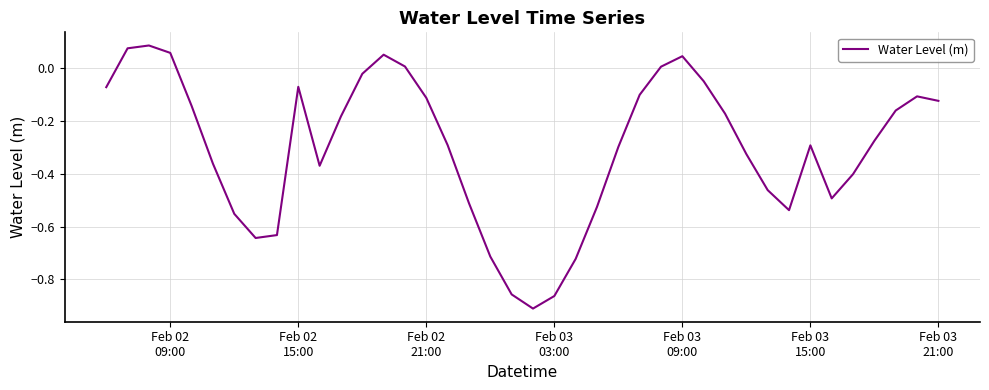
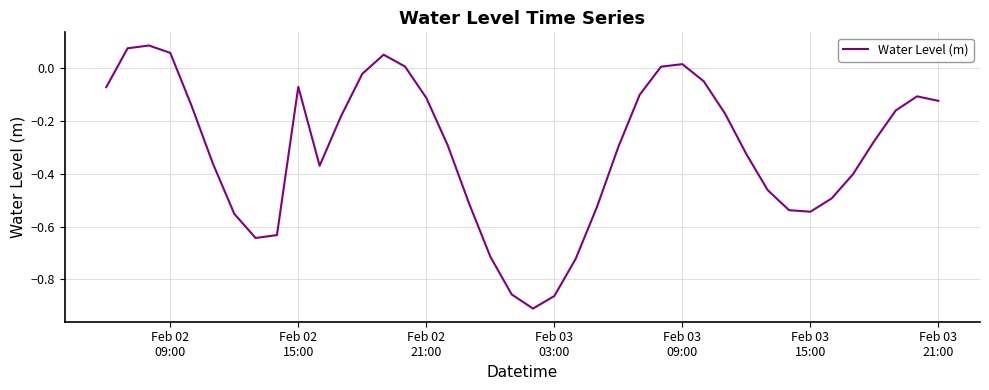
  {
    "Feb 02 09:00": 0.06,
    "Feb 02 15:00": -0.07,
    "Feb 02 21:00": -0.11,
    "Feb 03 03:00": -0.86,
-   "Feb 03 09:00": 0.04,
-   "Feb 03 15:00": -0.29,
+   "Feb 03 09:00": 0.01,
+   "Feb 03 15:00": -0.54,
    "Feb 03 21:00": -0.12
  }
